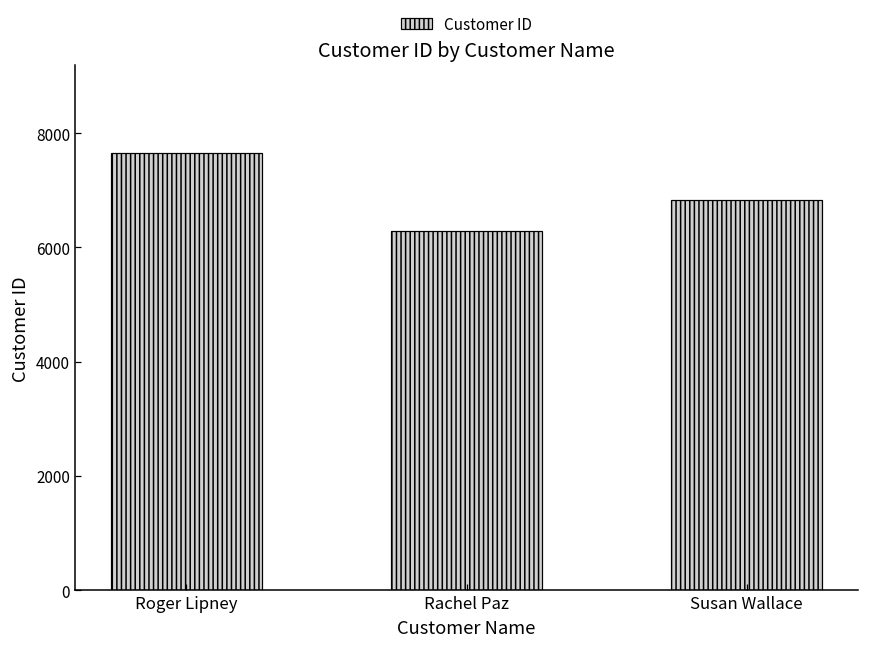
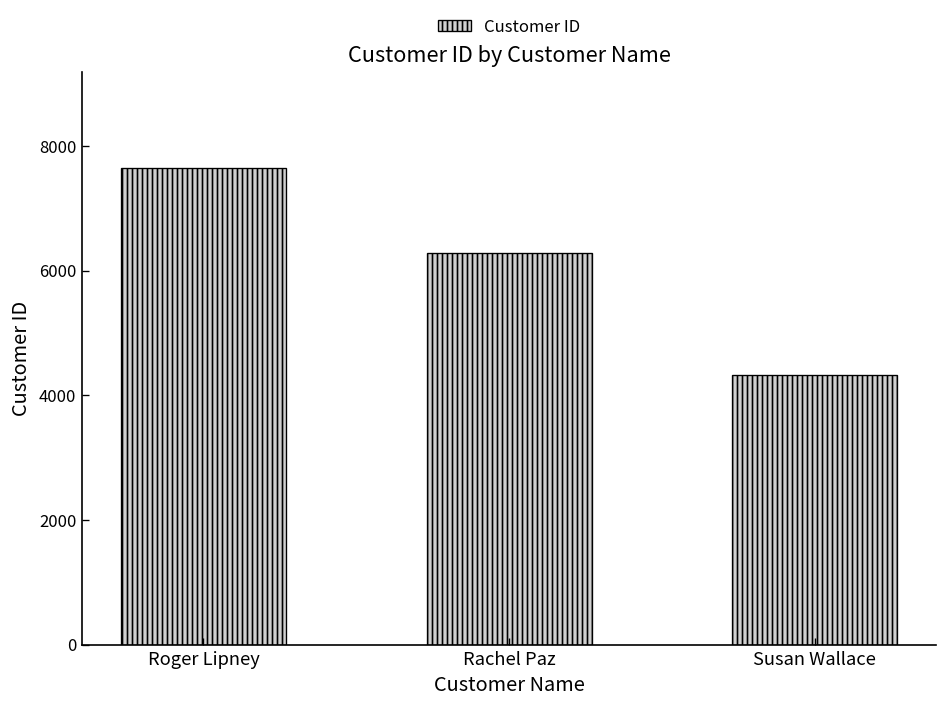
  {
    "Roger Lipney": 7700,
    "Rachel Paz": 6300,
-   "Susan Wallace": 6800
+   "Susan Wallace": 4300
  }
